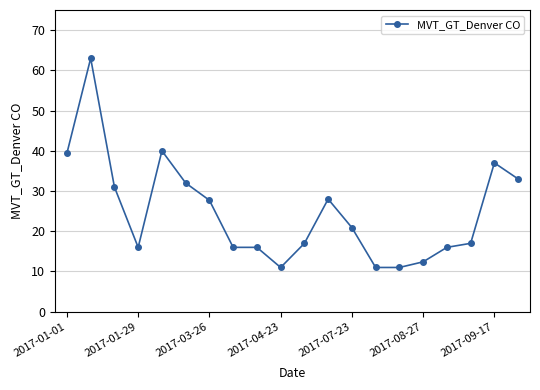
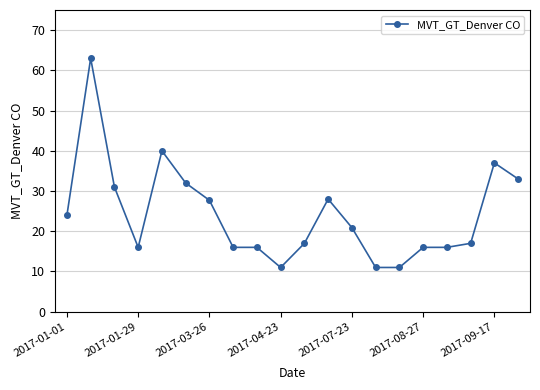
  {
-   "2017-01-01": 39,
+   "2017-01-01": 24,
    "2017-01-29": 16,
    "2017-03-26": 28,
    "2017-04-23": 11,
    "2017-07-23": 21,
-   "2017-08-27": 12,
+   "2017-08-27": 16,
    "2017-09-17": 37
  }
